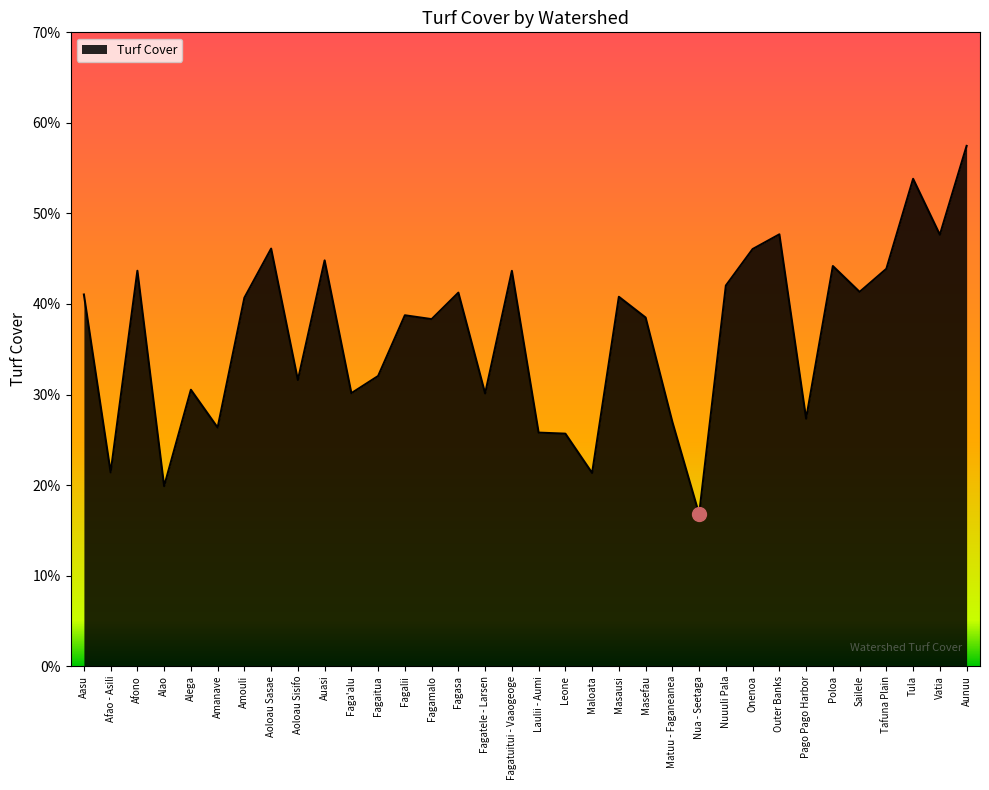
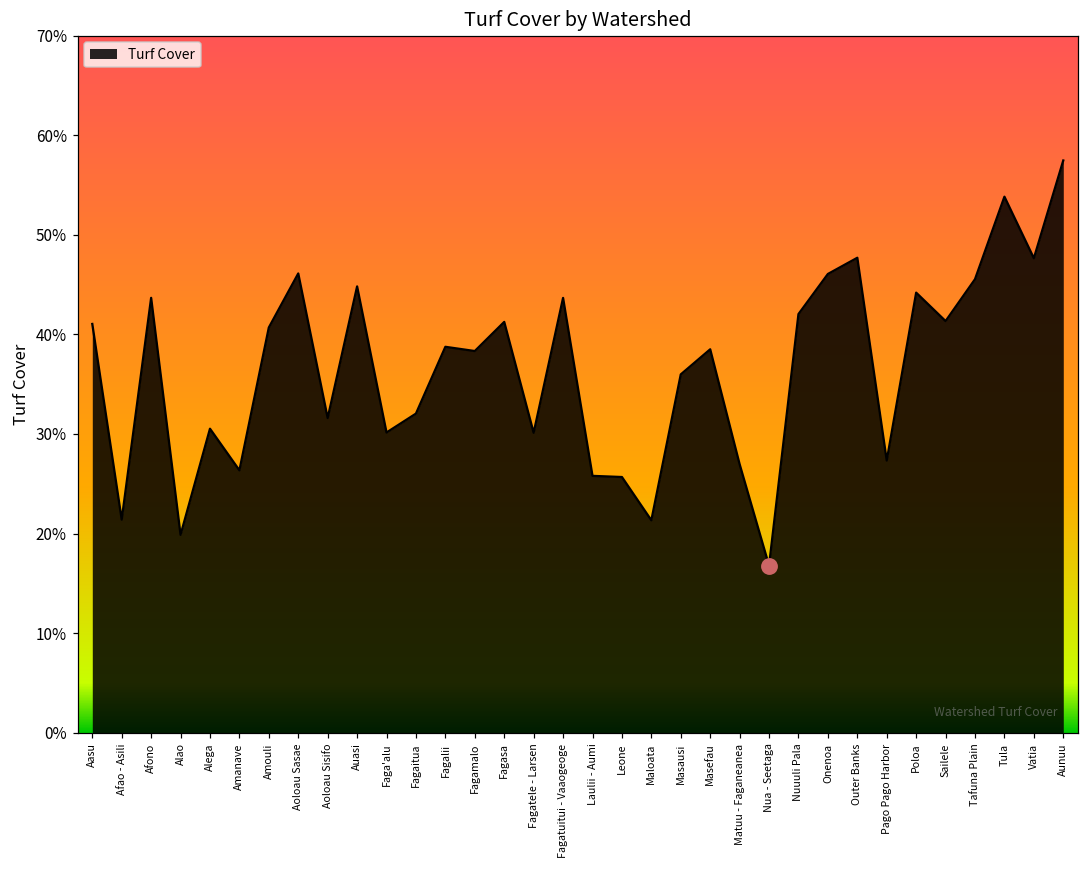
  {
    "Turf Cover": {
      "Aasu": "41%",
      "Afao - Asili": "21%",
      "Afono": "44%",
      "Alao": "20%",
      "Alega": "31%",
      "Amanave": "26%",
      "Amouli": "41%",
      "Aoloau Sasae": "46%",
      "Aoloau Sisifo": "32%",
      "Auasi": "45%",
      "Faga'alu": "30%",
      "Fagaitua": "32%",
      "Fagalii": "39%",
      "Fagamalo": "38%",
      "Fagasa": "41%",
      "Fagatele - Larsen": "30%",
      "Fagatuitui - Vaaogeoge": "44%",
      "Laulii - Aumi": "26%",
      "Leone": "26%",
      "Maloata": "21%",
-     "Masausi": "41%",
+     "Masausi": "36%",
      "Masefau": "39%",
      "Matuu - Faganeanea": "27%",
      "Nuuuli Pala": "42%",
      "Onenoa": "46%",
      "Outer Banks": "48%",
      "Pago Pago Harbor": "27%",
      "Poloa": "44%",
      "Sailele": "41%",
-     "Tafuna Plain": "44%",
+     "Tafuna Plain": "46%",
      "Tula": "54%",
      "Vatia": "48%",
      "Aunuu": "57%"
    }
  }
